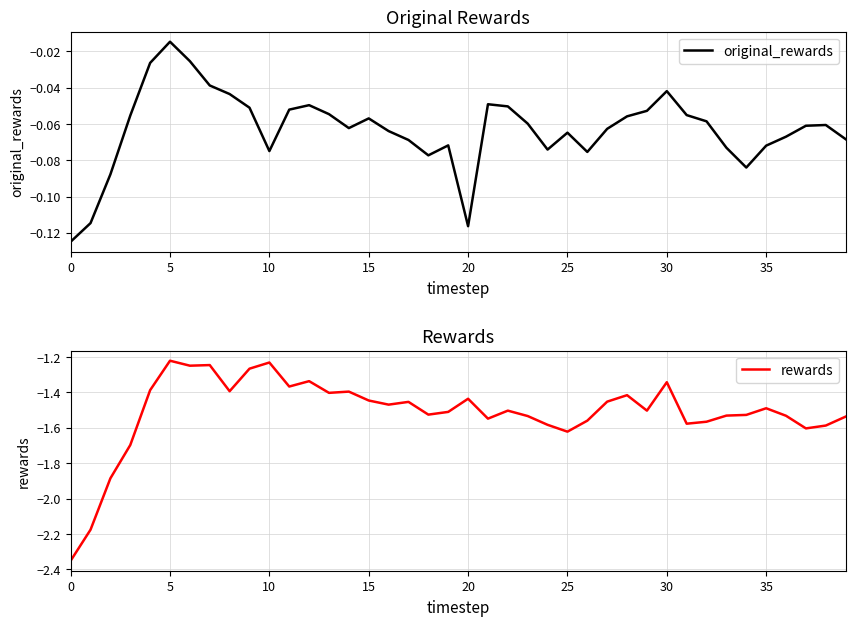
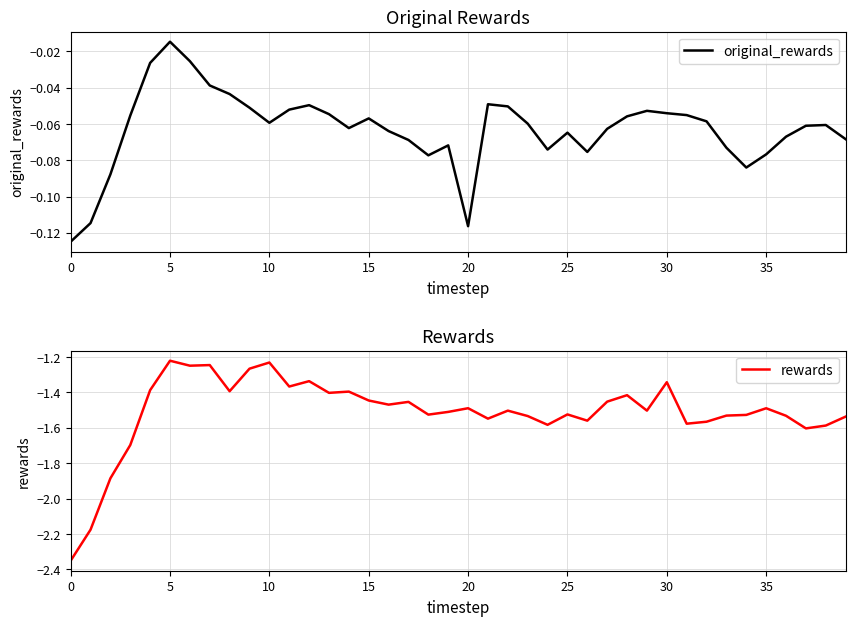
  {
    "Original Rewards": {
      "0": -0.125,
      "5": -0.015,
-     "10": -0.075,
+     "10": -0.059,
      "15": -0.057,
      "20": -0.116,
      "25": -0.065,
-     "30": -0.042,
-     "35": -0.072
+     "30": -0.054,
+     "35": -0.077
    },
    "Rewards": {
      "0": -2.35,
      "5": -1.22,
      "10": -1.23,
      "15": -1.45,
-     "20": -1.44,
-     "25": -1.62,
+     "20": -1.49,
+     "25": -1.52,
      "30": -1.34,
      "35": -1.49
    }
  }
